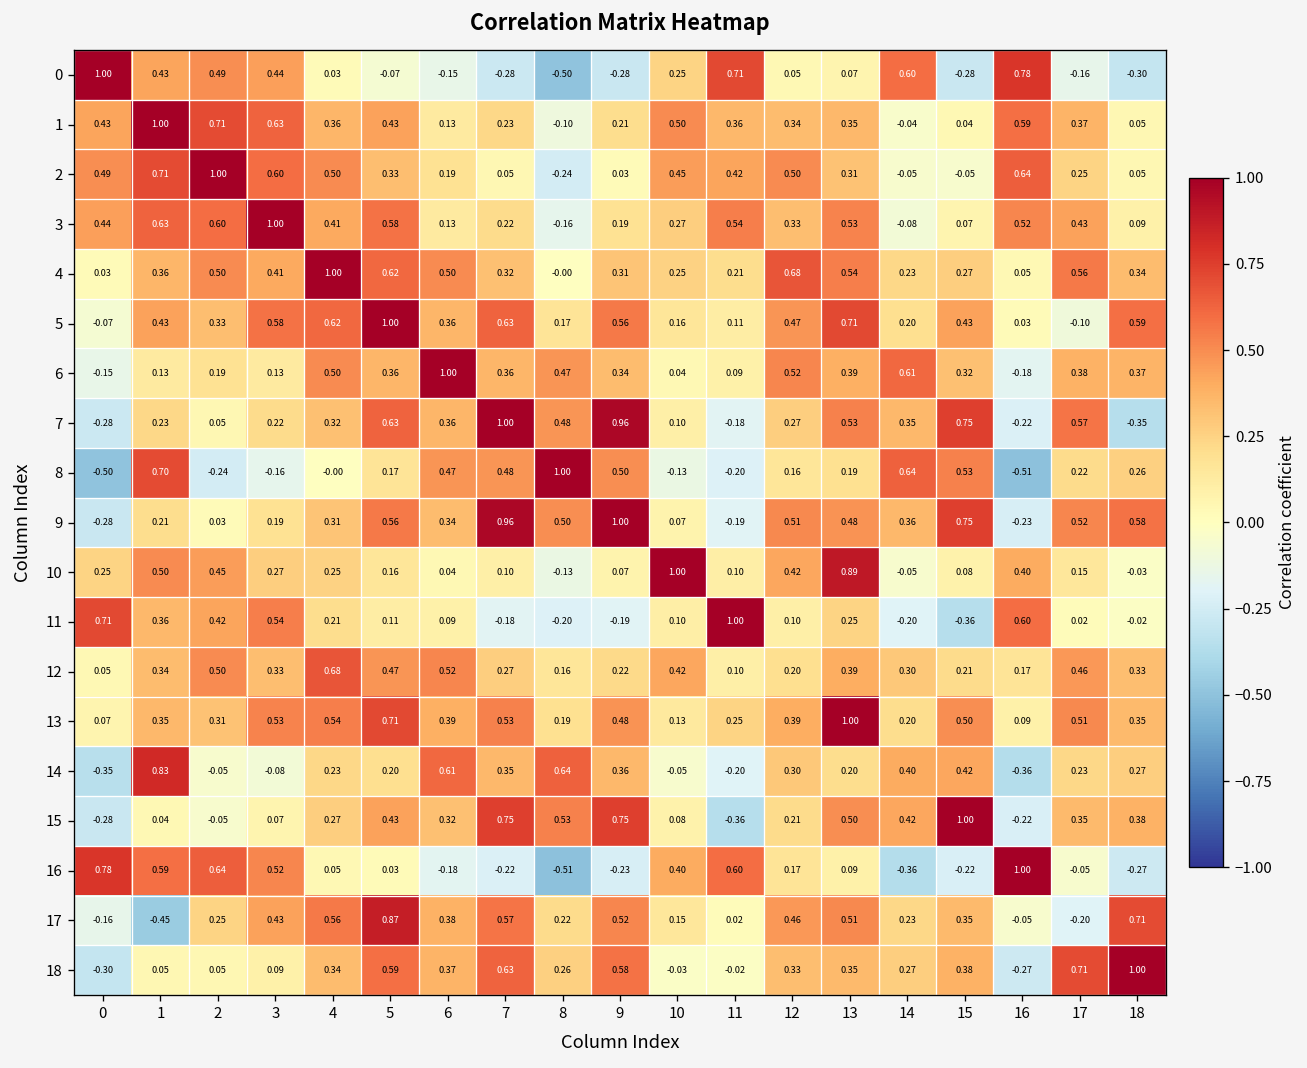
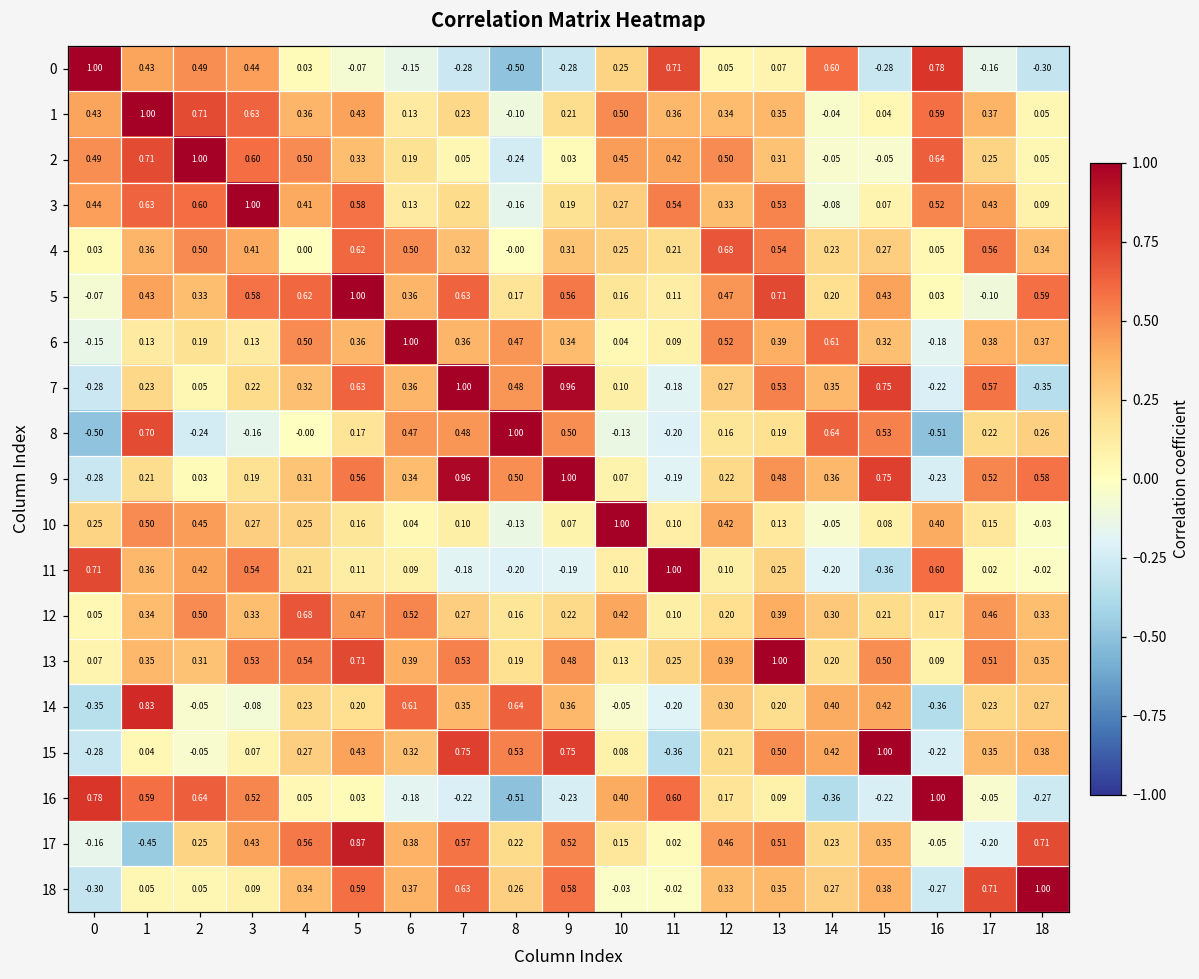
  {
    "4": {
      "0": 0.03,
      "1": 0.36,
      "2": 0.50,
      "3": 0.41,
-     "4": 1.00,
+     "4": 0.00,
      "5": 0.62,
      "6": 0.50,
      "7": 0.32,
      "8": -0.00,
      "9": 0.31,
      "10": 0.25,
      "11": 0.21,
      "12": 0.68,
      "13": 0.54,
      "14": 0.23,
      "15": 0.27,
      "16": 0.05,
      "17": 0.56,
      "18": 0.34
    },
    "9": {
      "0": -0.28,
      "1": 0.21,
      "2": 0.03,
      "3": 0.19,
      "4": 0.31,
      "5": 0.56,
      "6": 0.34,
      "7": 0.96,
      "8": 0.50,
      "9": 1.00,
      "10": 0.07,
      "11": -0.19,
-     "12": 0.51,
+     "12": 0.22,
      "13": 0.48,
      "14": 0.36,
      "15": 0.75,
      "16": -0.23,
      "17": 0.52,
      "18": 0.58
    },
    "10": {
      "0": 0.25,
      "1": 0.50,
      "2": 0.45,
      "3": 0.27,
      "4": 0.25,
      "5": 0.16,
      "6": 0.04,
      "7": 0.10,
      "8": -0.13,
      "9": 0.07,
      "10": 1.00,
      "11": 0.10,
      "12": 0.42,
-     "13": 0.89,
+     "13": 0.13,
      "14": -0.05,
      "15": 0.08,
      "16": 0.40,
      "17": 0.15,
      "18": -0.03
    }
  }
